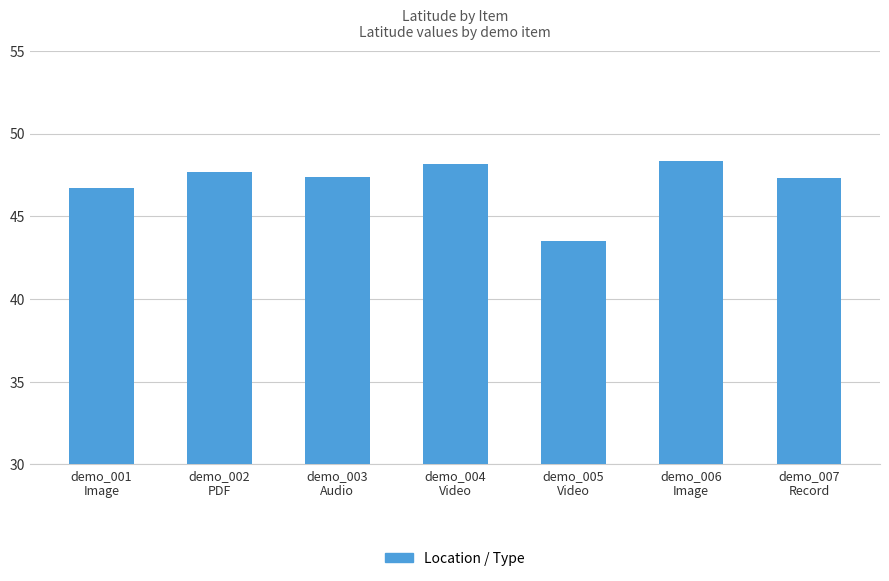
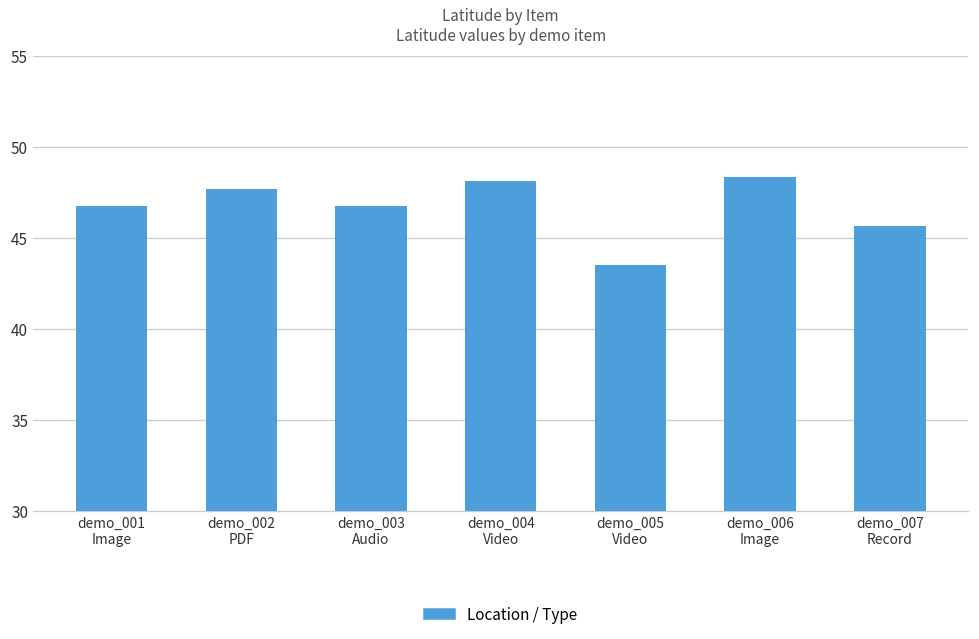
  {
    "demo_001 Image": 46.7,
    "demo_002 PDF": 47.7,
-   "demo_003 Audio": 47.4,
+   "demo_003 Audio": 46.7,
    "demo_004 Video": 48.1,
    "demo_005 Video": 43.5,
    "demo_006 Image": 48.3,
-   "demo_007 Record": 47.3
+   "demo_007 Record": 45.6
  }
